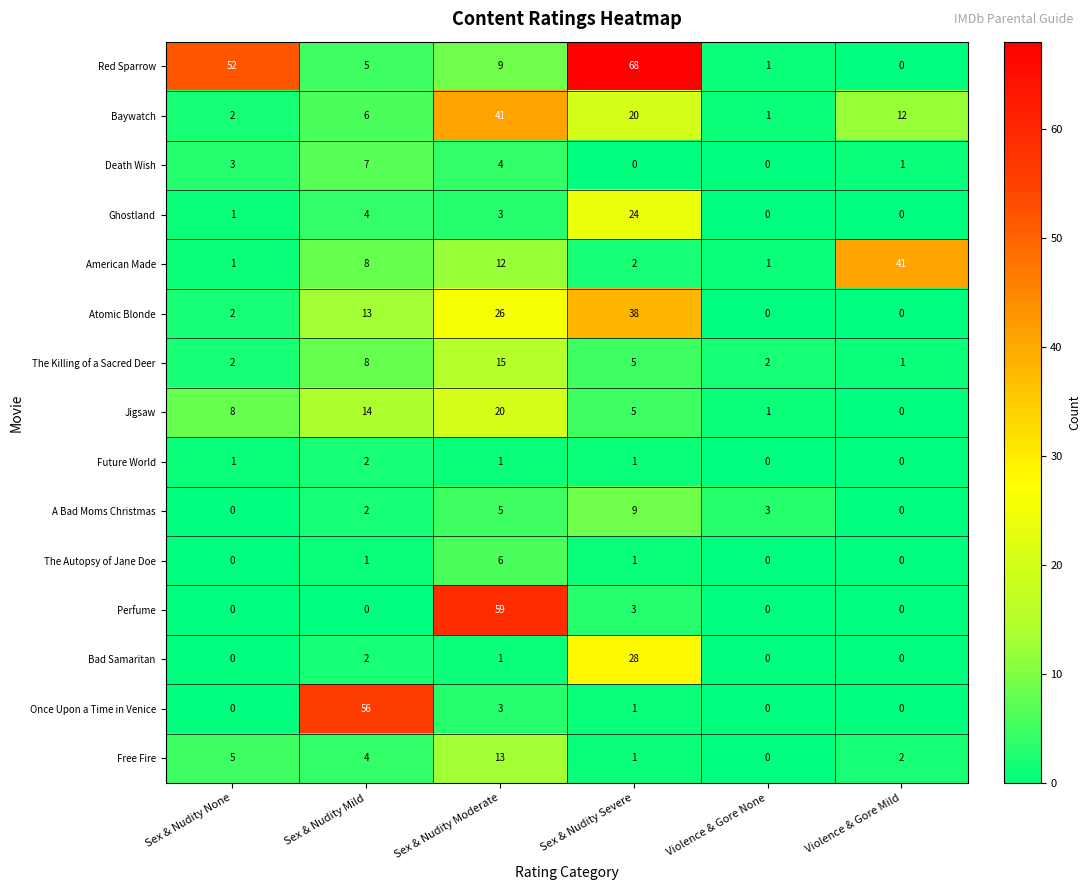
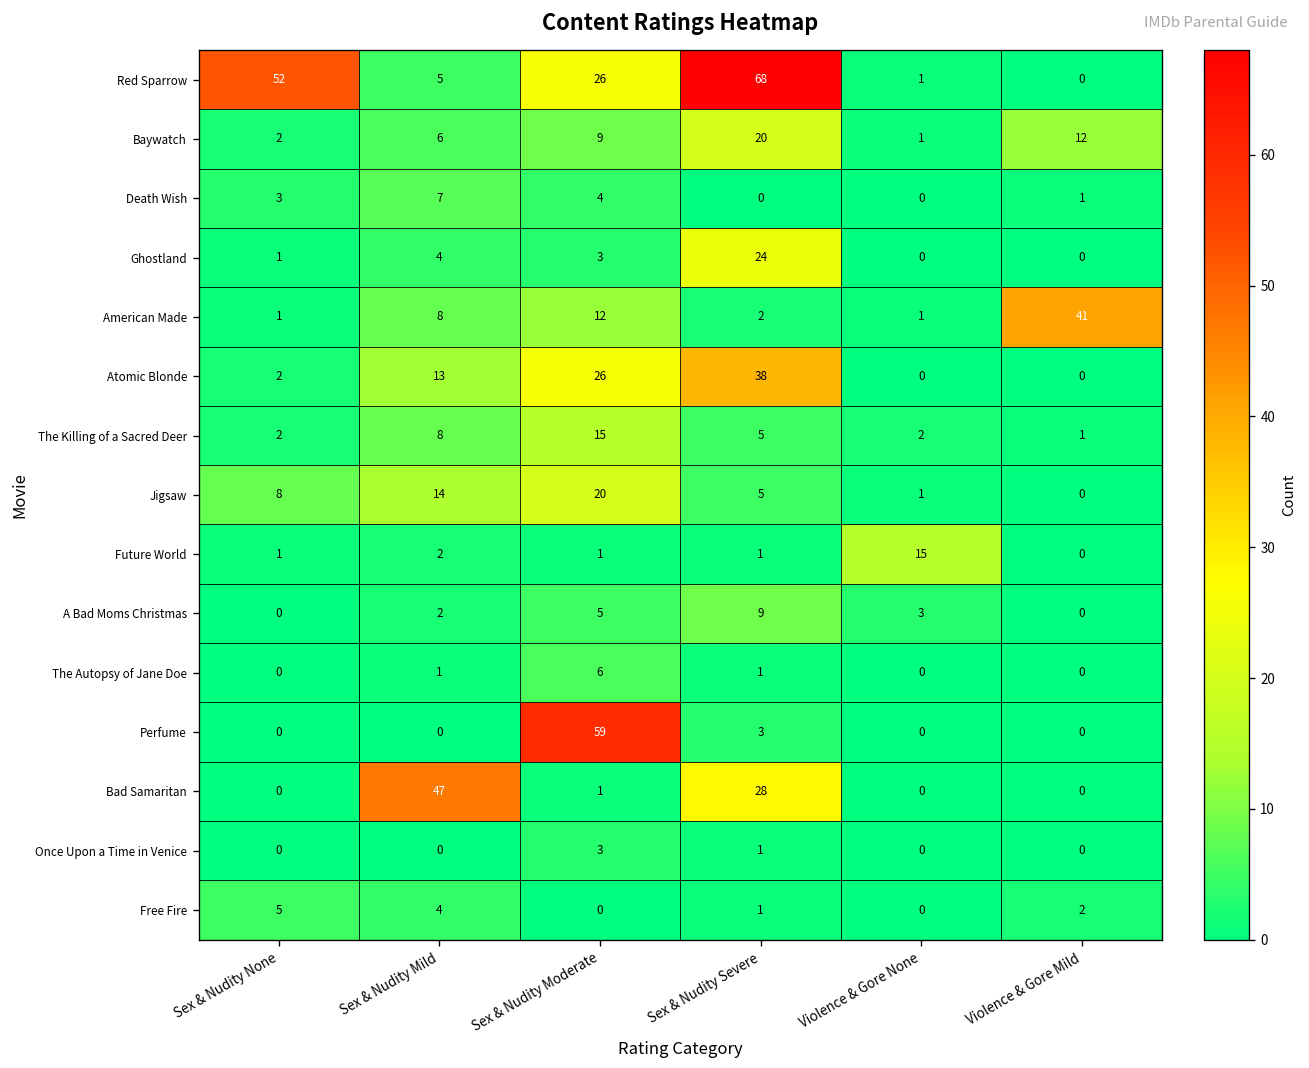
  {
    "Red Sparrow": {
      "Sex & Nudity None": 52,
      "Sex & Nudity Mild": 5,
-     "Sex & Nudity Moderate": 9,
+     "Sex & Nudity Moderate": 26,
      "Sex & Nudity Severe": 68,
      "Violence & Gore None": 1,
      "Violence & Gore Mild": 0
    },
    "Baywatch": {
      "Sex & Nudity None": 2,
      "Sex & Nudity Mild": 6,
-     "Sex & Nudity Moderate": 41,
+     "Sex & Nudity Moderate": 9,
      "Sex & Nudity Severe": 20,
      "Violence & Gore None": 1,
      "Violence & Gore Mild": 12
    },
    "Death Wish": {
      "Sex & Nudity None": 3,
      "Sex & Nudity Mild": 7,
      "Sex & Nudity Moderate": 4,
      "Sex & Nudity Severe": 0,
      "Violence & Gore None": 0,
      "Violence & Gore Mild": 1
    },
    "Ghostland": {
      "Sex & Nudity None": 1,
      "Sex & Nudity Mild": 4,
      "Sex & Nudity Moderate": 3,
      "Sex & Nudity Severe": 24,
      "Violence & Gore None": 0,
      "Violence & Gore Mild": 0
    },
    "American Made": {
      "Sex & Nudity None": 1,
      "Sex & Nudity Mild": 8,
      "Sex & Nudity Moderate": 12,
      "Sex & Nudity Severe": 2,
      "Violence & Gore None": 1,
      "Violence & Gore Mild": 41
    },
    "Atomic Blonde": {
      "Sex & Nudity None": 2,
      "Sex & Nudity Mild": 13,
      "Sex & Nudity Moderate": 26,
      "Sex & Nudity Severe": 38,
      "Violence & Gore None": 0,
      "Violence & Gore Mild": 0
    },
    "The Killing of a Sacred Deer": {
      "Sex & Nudity None": 2,
      "Sex & Nudity Mild": 8,
      "Sex & Nudity Moderate": 15,
      "Sex & Nudity Severe": 5,
      "Violence & Gore None": 2,
      "Violence & Gore Mild": 1
    },
    "Jigsaw": {
      "Sex & Nudity None": 8,
      "Sex & Nudity Mild": 14,
      "Sex & Nudity Moderate": 20,
      "Sex & Nudity Severe": 5,
      "Violence & Gore None": 1,
      "Violence & Gore Mild": 0
    },
    "Future World": {
      "Sex & Nudity None": 1,
      "Sex & Nudity Mild": 2,
      "Sex & Nudity Moderate": 1,
      "Sex & Nudity Severe": 1,
-     "Violence & Gore None": 0,
+     "Violence & Gore None": 15,
      "Violence & Gore Mild": 0
    },
    "A Bad Moms Christmas": {
      "Sex & Nudity None": 0,
      "Sex & Nudity Mild": 2,
      "Sex & Nudity Moderate": 5,
      "Sex & Nudity Severe": 9,
      "Violence & Gore None": 3,
      "Violence & Gore Mild": 0
    },
    "The Autopsy of Jane Doe": {
      "Sex & Nudity None": 0,
      "Sex & Nudity Mild": 1,
      "Sex & Nudity Moderate": 6,
      "Sex & Nudity Severe": 1,
      "Violence & Gore None": 0,
      "Violence & Gore Mild": 0
    },
    "Perfume": {
      "Sex & Nudity None": 0,
      "Sex & Nudity Mild": 0,
      "Sex & Nudity Moderate": 59,
      "Sex & Nudity Severe": 3,
      "Violence & Gore None": 0,
      "Violence & Gore Mild": 0
    },
    "Bad Samaritan": {
      "Sex & Nudity None": 0,
-     "Sex & Nudity Mild": 2,
+     "Sex & Nudity Mild": 47,
      "Sex & Nudity Moderate": 1,
      "Sex & Nudity Severe": 28,
      "Violence & Gore None": 0,
      "Violence & Gore Mild": 0
    },
    "Once Upon a Time in Venice": {
      "Sex & Nudity None": 0,
-     "Sex & Nudity Mild": 56,
+     "Sex & Nudity Mild": 0,
      "Sex & Nudity Moderate": 3,
      "Sex & Nudity Severe": 1,
      "Violence & Gore None": 0,
      "Violence & Gore Mild": 0
    },
    "Free Fire": {
      "Sex & Nudity None": 5,
      "Sex & Nudity Mild": 4,
-     "Sex & Nudity Moderate": 13,
+     "Sex & Nudity Moderate": 0,
      "Sex & Nudity Severe": 1,
      "Violence & Gore None": 0,
      "Violence & Gore Mild": 2
    }
  }
